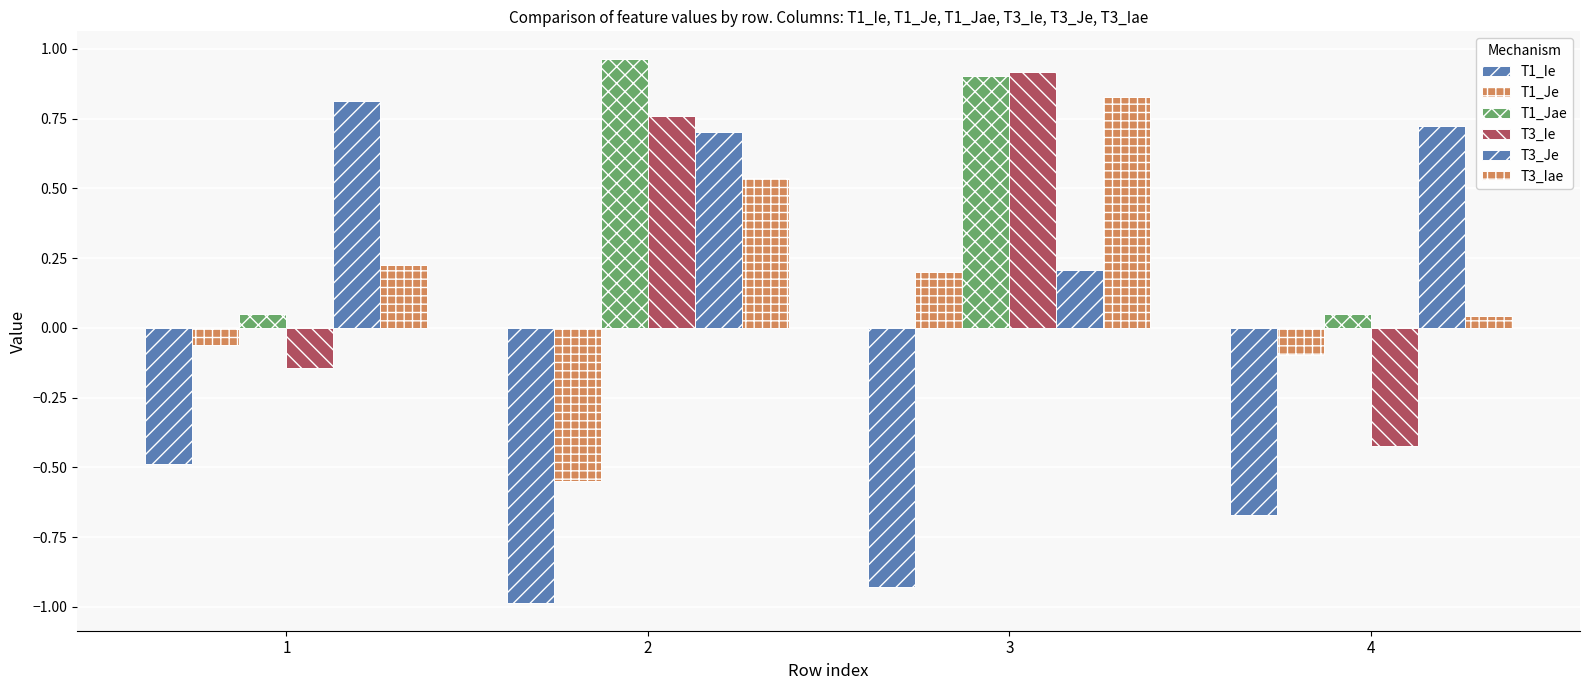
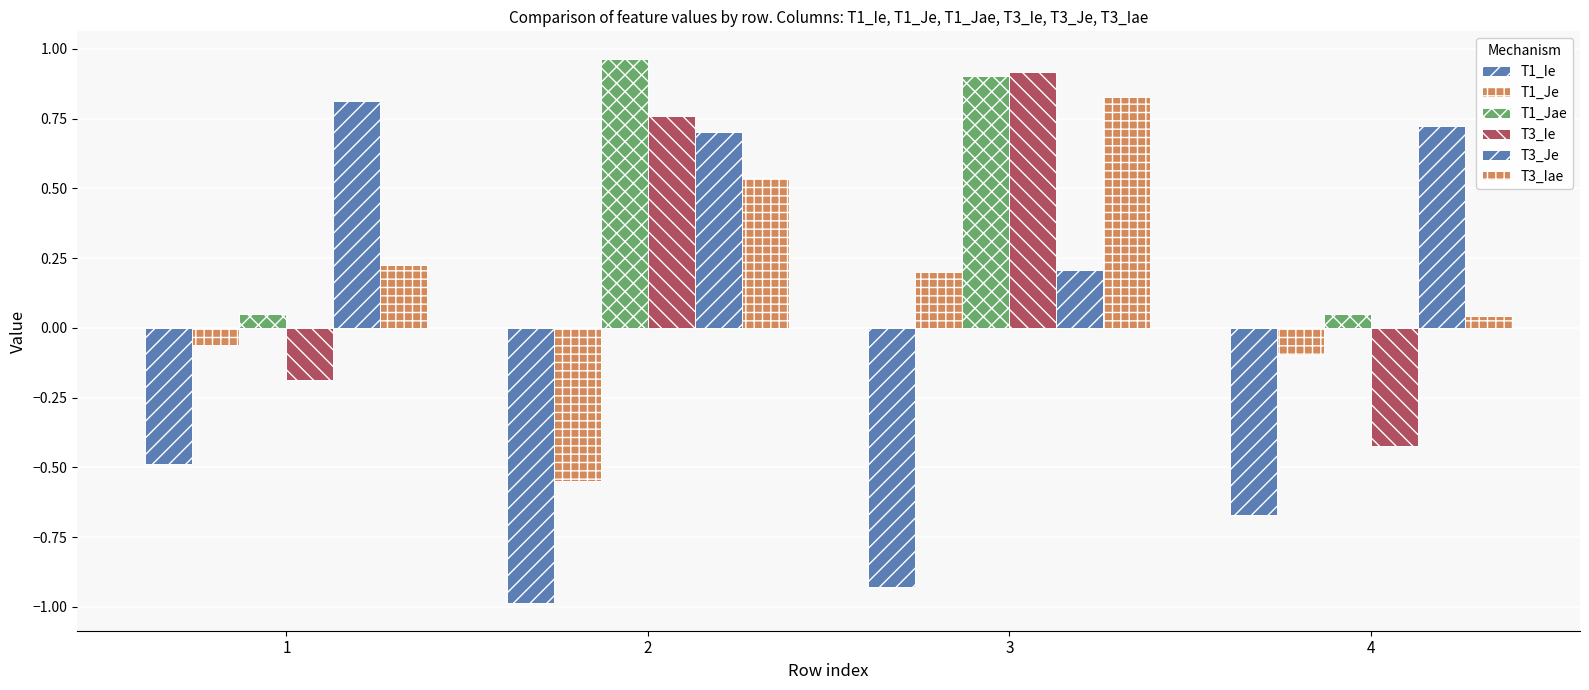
  {
    "T1_Jae": {
      "1": 0.05,
      "2": 0.97,
      "3": 0.90,
      "4": 0.05
    },
    "T3_Ie": {
-     "1": -0.14,
+     "1": -0.19,
      "2": 0.76,
      "3": 0.92,
      "4": -0.42
    }
  }
